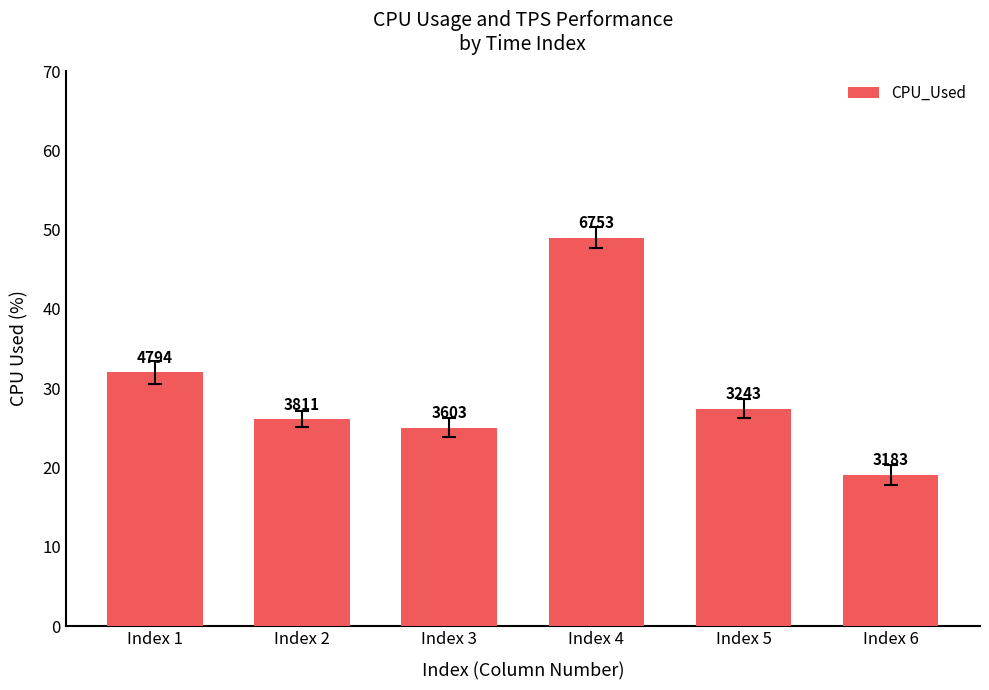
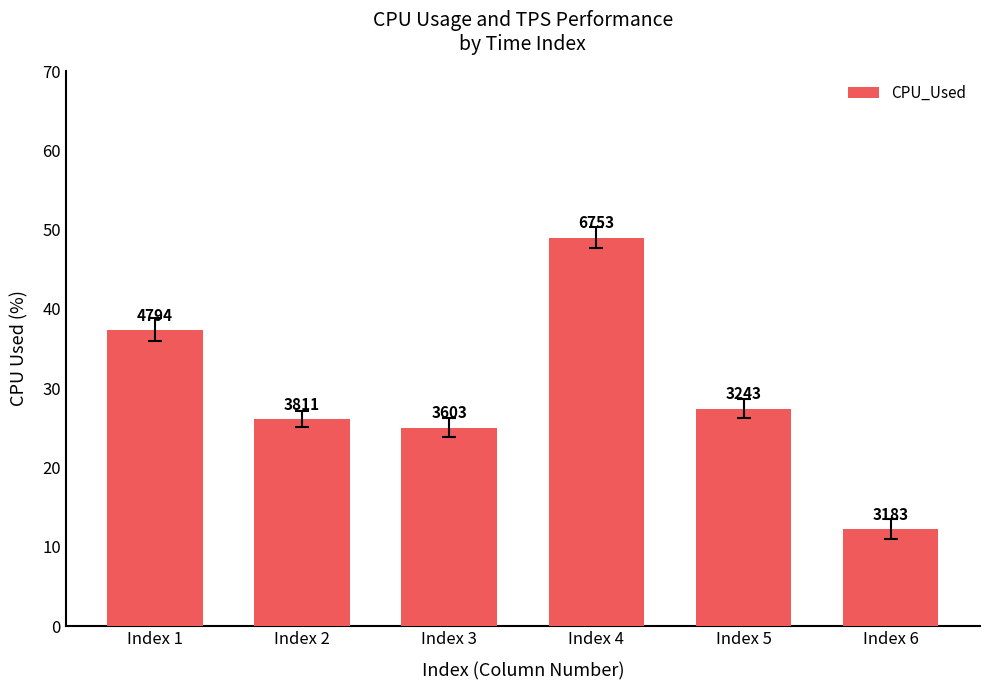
  {
    "CPU_Used": {
-     "Index 1": 32,
+     "Index 1": 37,
      "Index 2": 26,
      "Index 3": 25,
      "Index 4": 49,
      "Index 5": 27,
-     "Index 6": 19
+     "Index 6": 12
    }
  }
